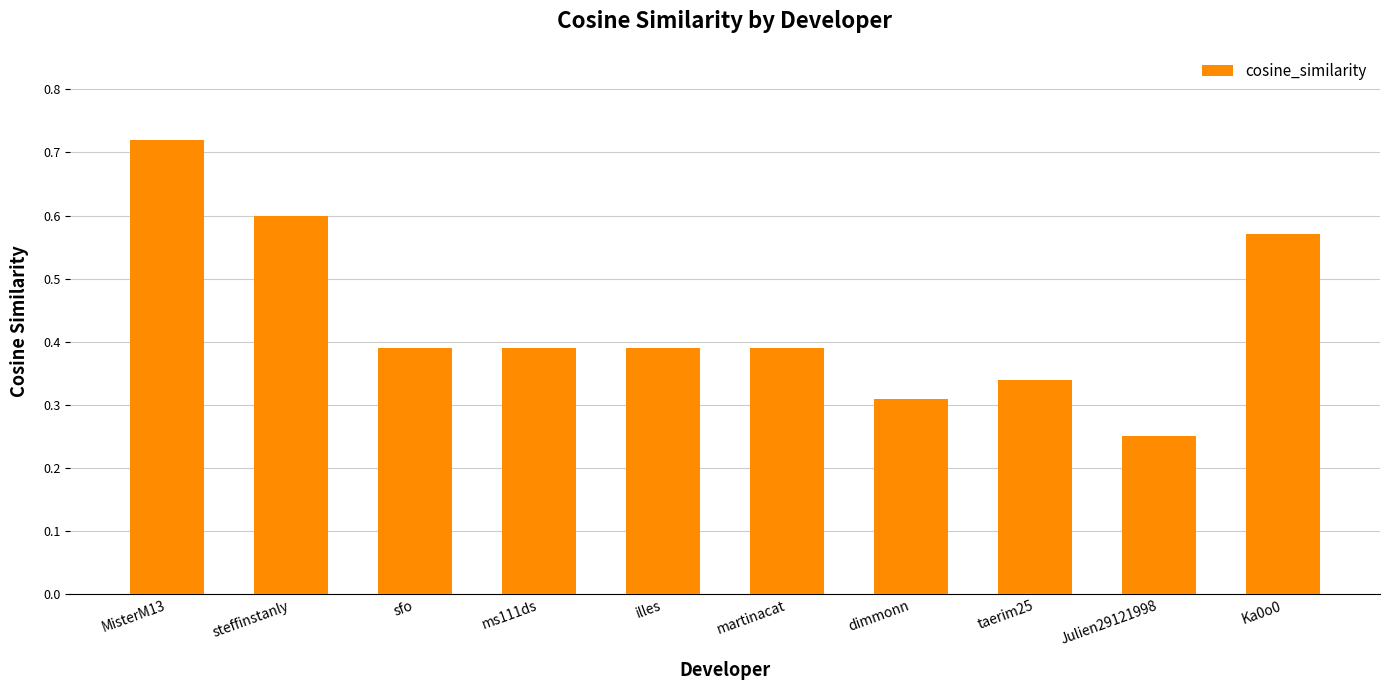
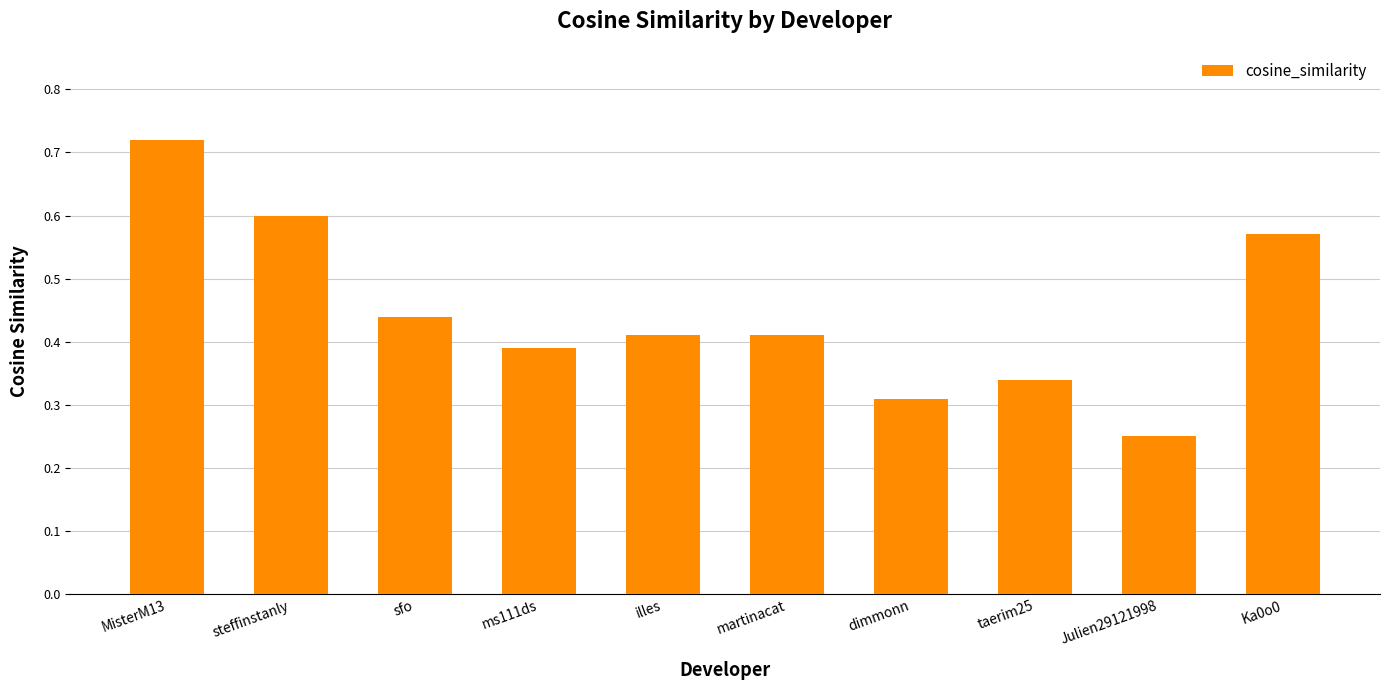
  {
    "MisterM13": 0.72,
    "steffinstanly": 0.60,
-   "sfo": 0.39,
+   "sfo": 0.44,
    "ms111ds": 0.39,
-   "illes": 0.39,
-   "martinacat": 0.39,
+   "illes": 0.41,
+   "martinacat": 0.41,
    "dimmonn": 0.31,
    "taerim25": 0.34,
    "Julien29121998": 0.25,
    "Ka0o0": 0.57
  }
